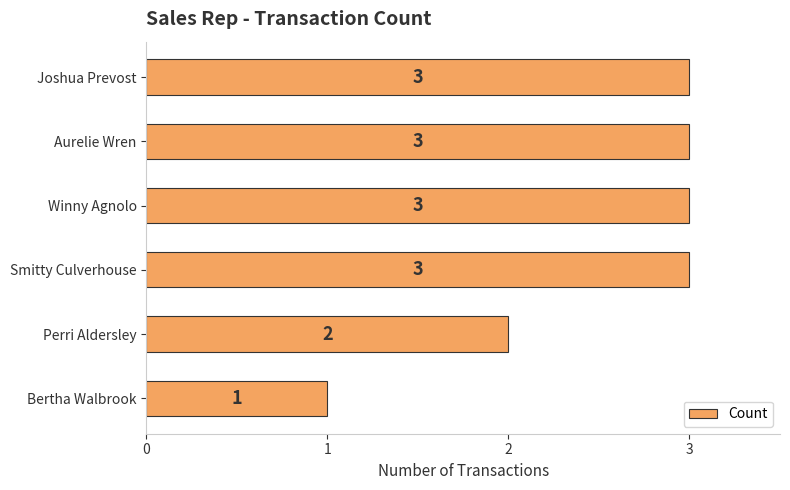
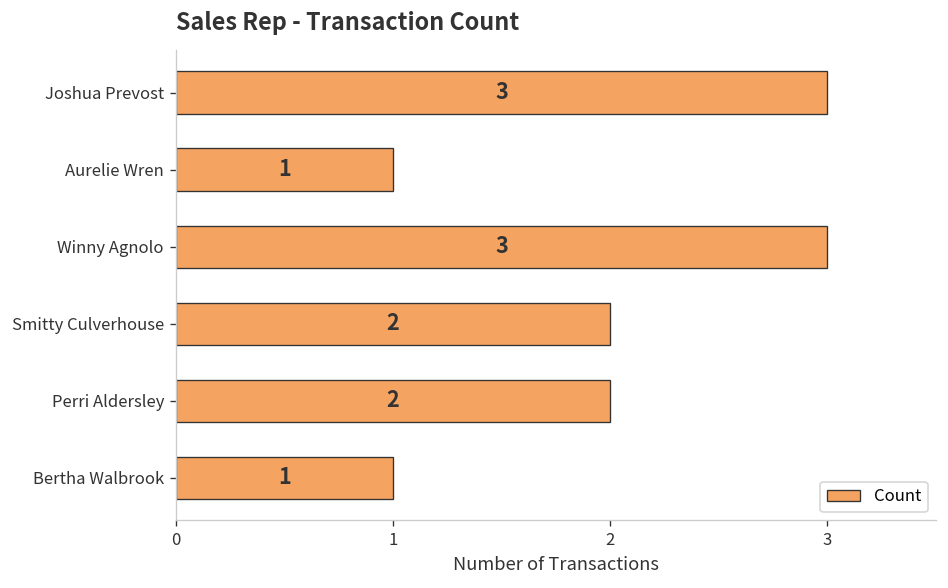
  {
    "Joshua Prevost": 3,
-   "Aurelie Wren": 3,
+   "Aurelie Wren": 1,
    "Winny Agnolo": 3,
-   "Smitty Culverhouse": 3,
+   "Smitty Culverhouse": 2,
    "Perri Aldersley": 2,
    "Bertha Walbrook": 1
  }
